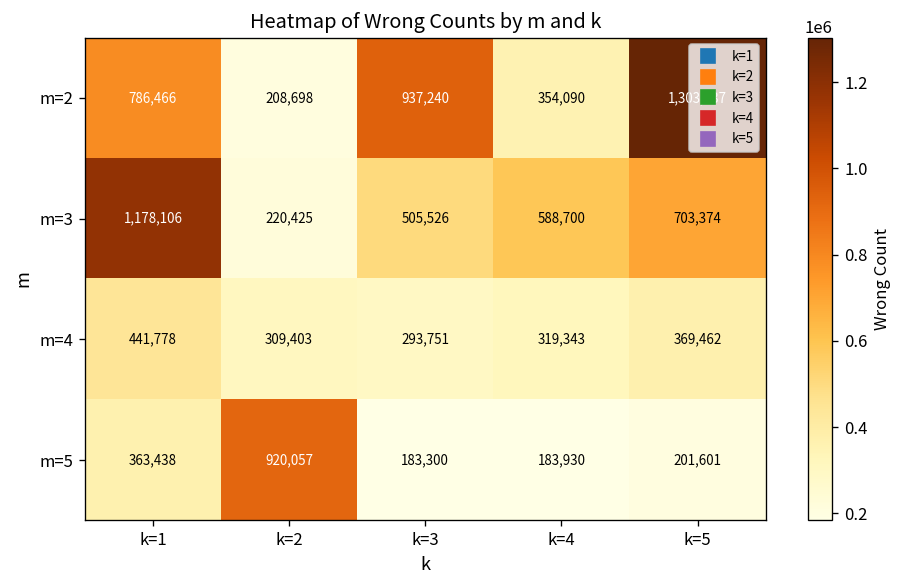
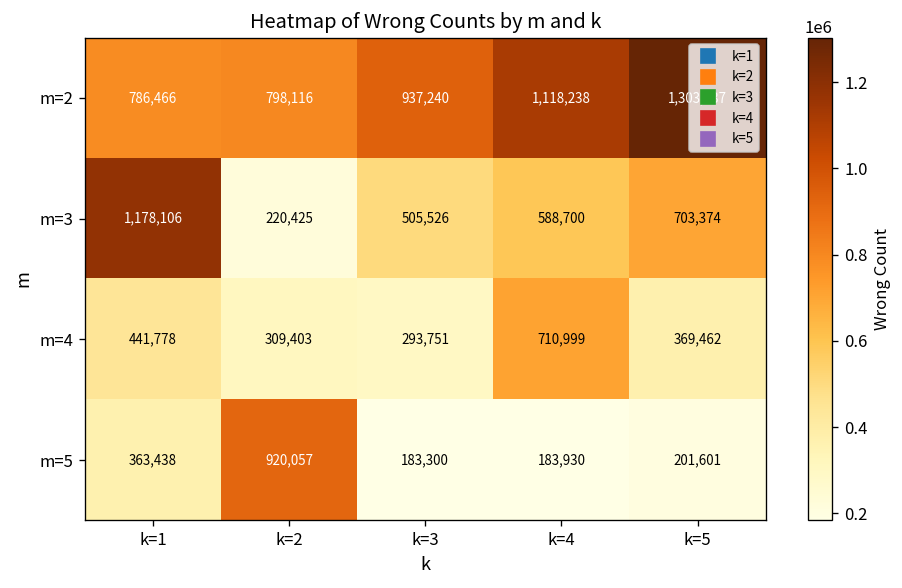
  {
    "m=2": {
      "k=1": "786,466",
-     "k=2": "208,698",
+     "k=2": "798,116",
      "k=3": "937,240",
-     "k=4": "354,090"
+     "k=4": "1,118,238"
    },
    "m=3": {
      "k=1": "1,178,106",
      "k=2": "220,425",
      "k=3": "505,526",
      "k=4": "588,700",
      "k=5": "703,374"
    },
    "m=4": {
      "k=1": "441,778",
      "k=2": "309,403",
      "k=3": "293,751",
-     "k=4": "319,343",
+     "k=4": "710,999",
      "k=5": "369,462"
    },
    "m=5": {
      "k=1": "363,438",
      "k=2": "920,057",
      "k=3": "183,300",
      "k=4": "183,930",
      "k=5": "201,601"
    }
  }
